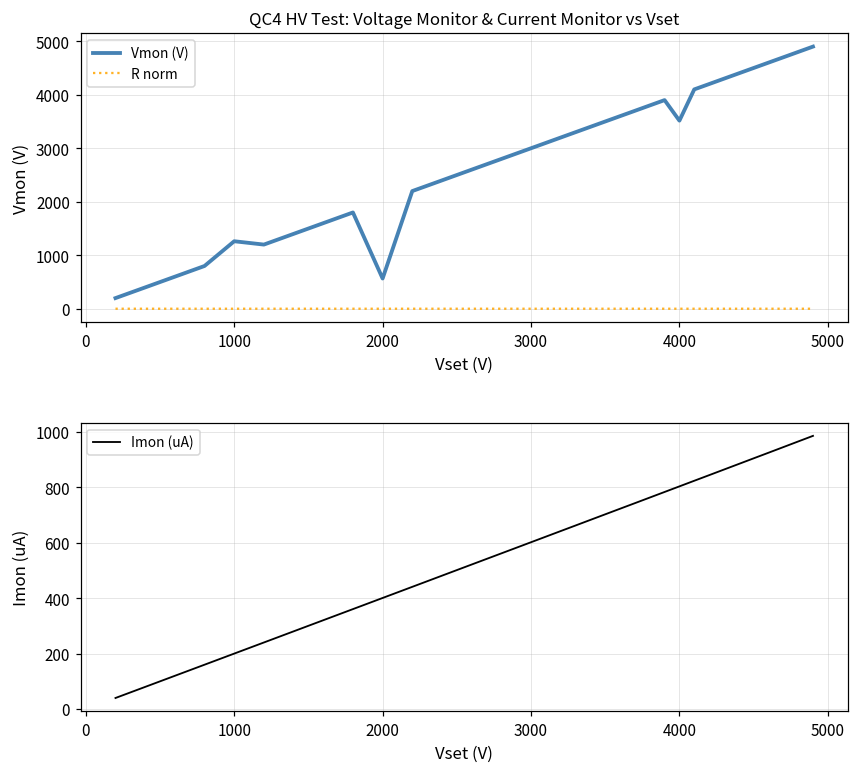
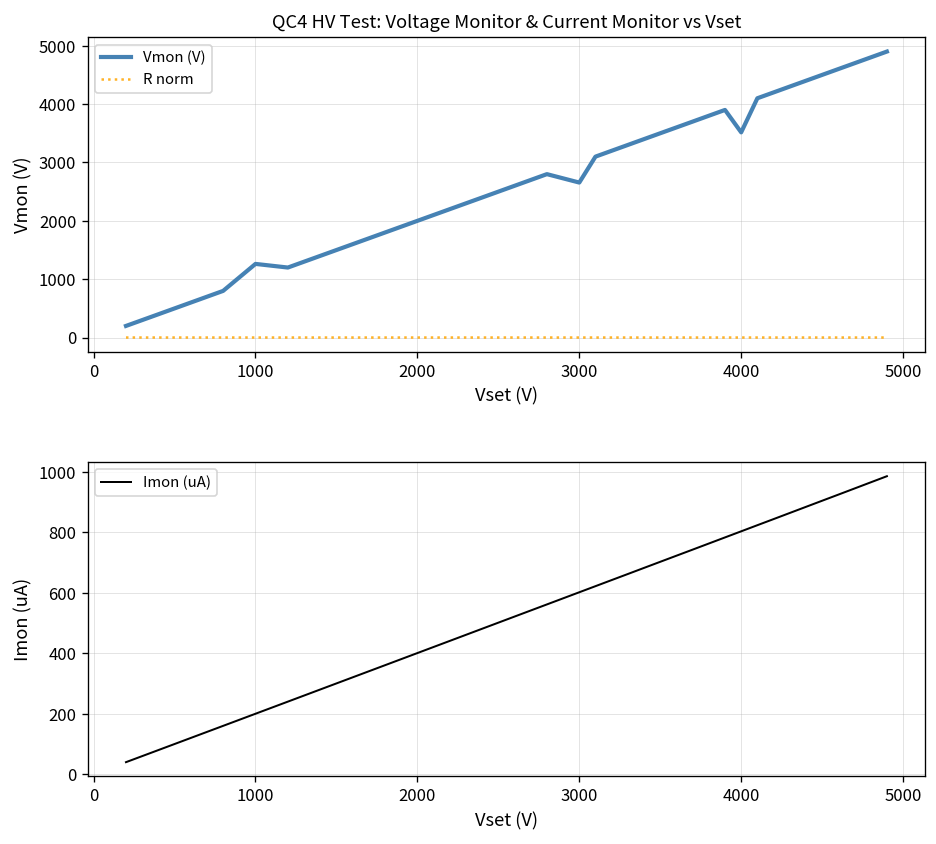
  {
    "QC4 HV Test: Voltage Monitor & Current Monitor vs Vset": {
      "Vmon (V)": {
        "1000": 1300,
-       "2000": 600,
-       "3000": 3000,
+       "2000": 2000,
+       "3000": 2700,
        "4000": 3500
      },
      "R norm": {
        "1000": 0,
        "2000": 0,
        "3000": 0,
        "4000": 0
      }
    }
  }
